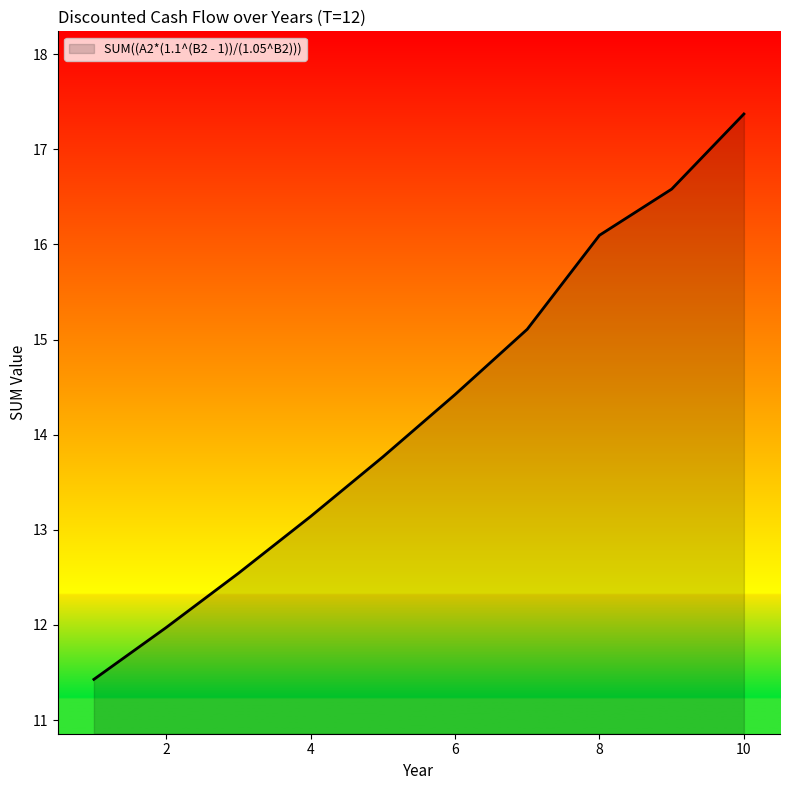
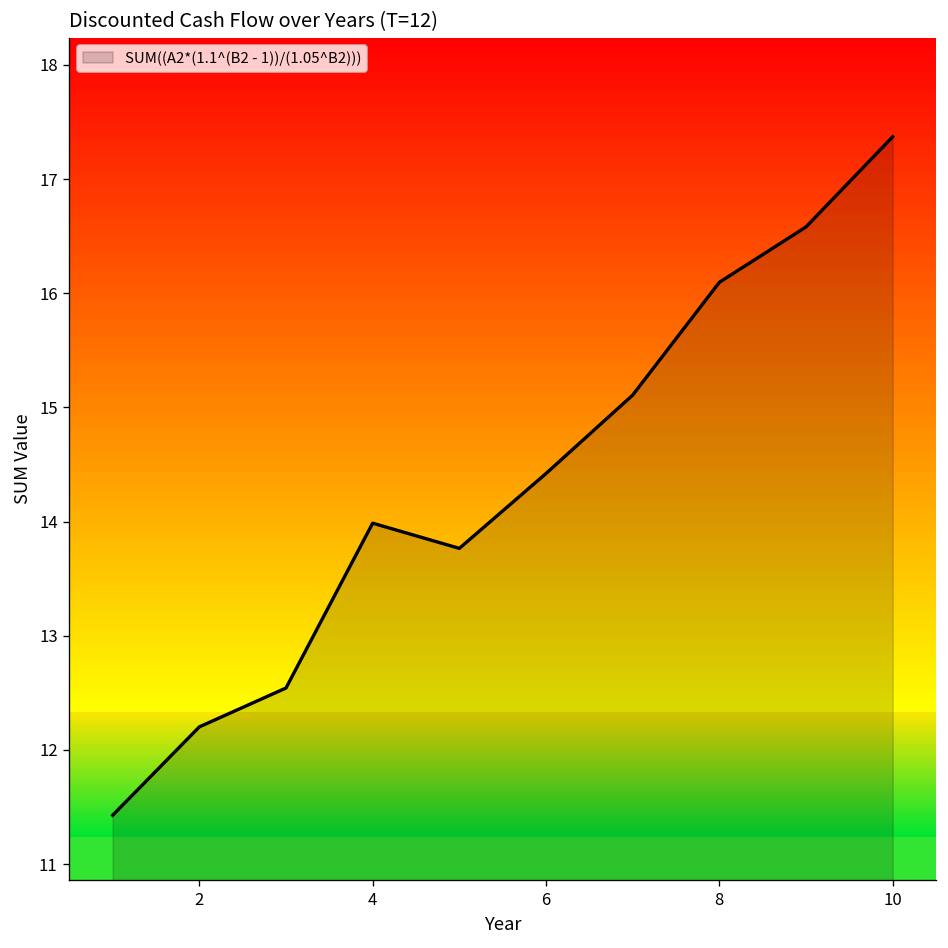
  {
-   "2": 12.0,
-   "4": 13.1,
+   "2": 12.2,
+   "4": 14.0,
    "6": 14.4,
    "8": 16.1,
    "10": 17.4
  }
